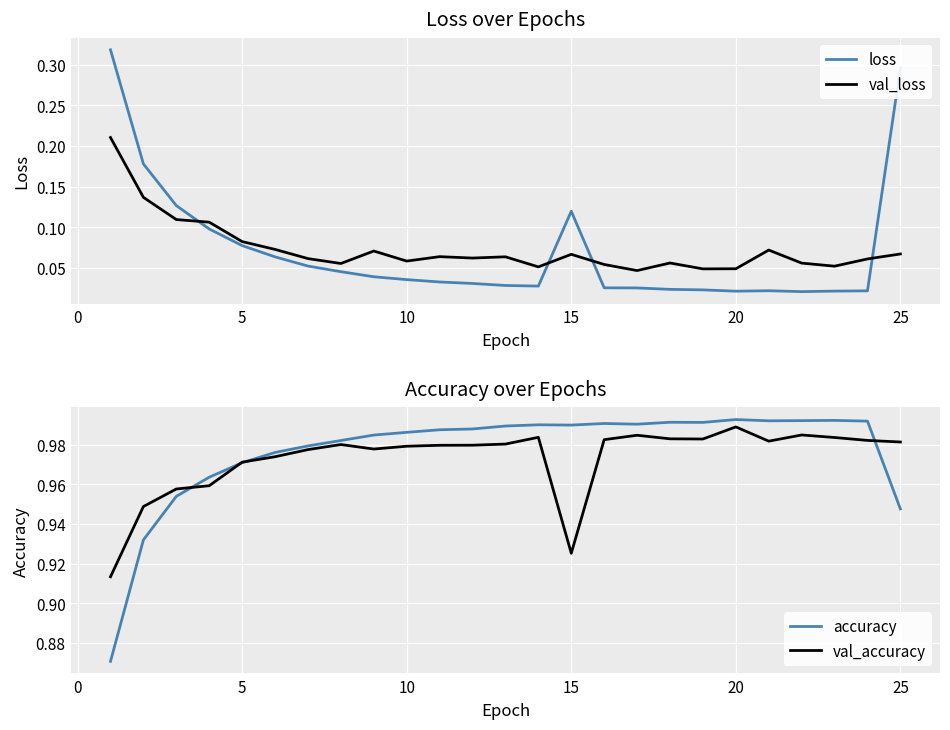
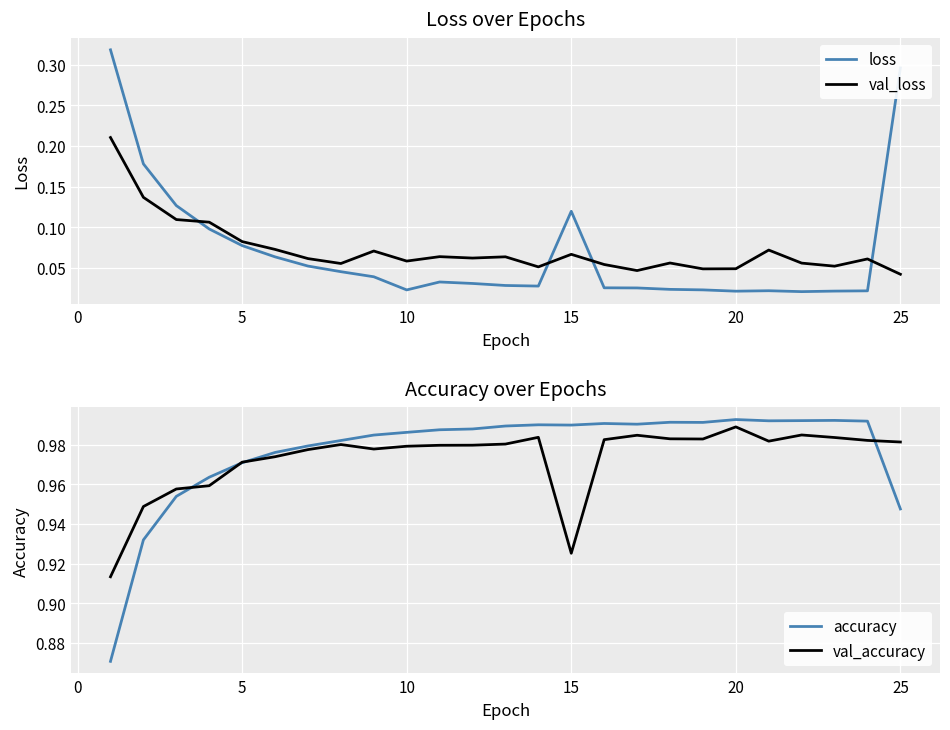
  {
    "Loss over Epochs": {
      "loss": {
        "5": 0.08,
-       "10": 0.04,
+       "10": 0.02,
        "15": 0.12,
        "20": 0.02
      },
      "val_loss": {
        "5": 0.08,
        "10": 0.06,
        "15": 0.07,
        "20": 0.05,
-       "25": 0.07
+       "25": 0.04
      }
    },
    "Accuracy over Epochs": {
      "accuracy": {
        "10": 0.986,
        "15": 0.990,
        "20": 0.993,
        "25": 0.948
      },
      "val_accuracy": {
        "10": 0.979,
        "15": 0.925,
        "20": 0.989,
        "25": 0.981
      }
    }
  }
